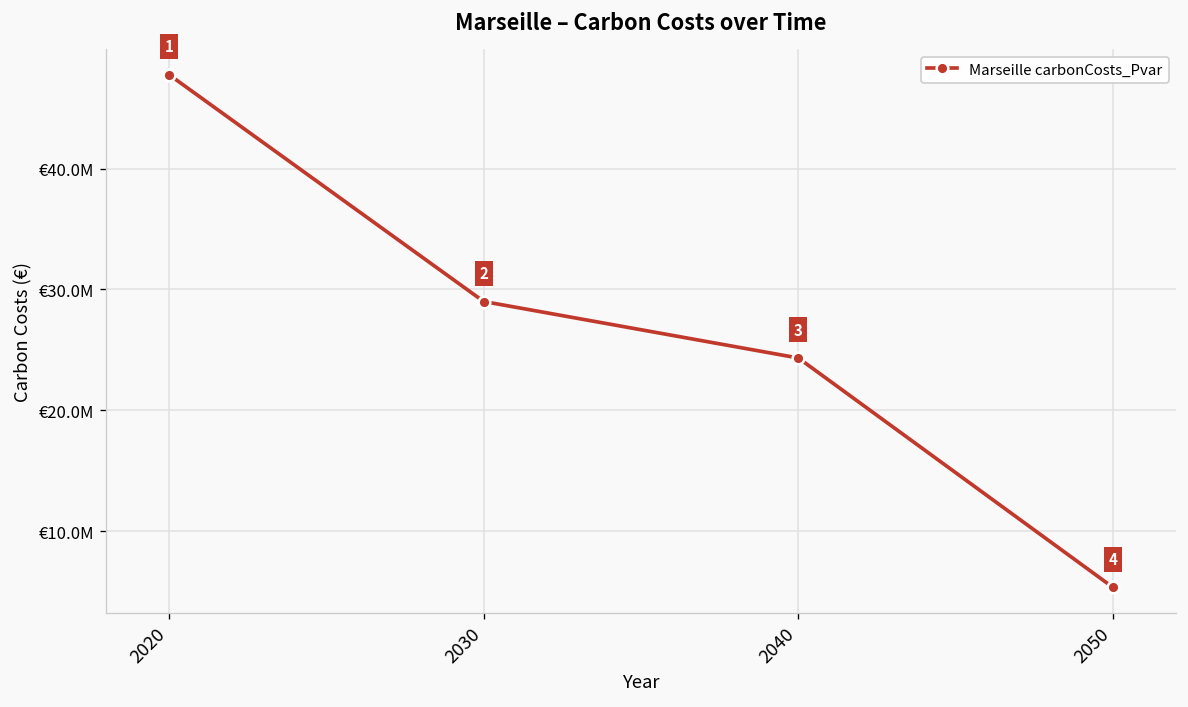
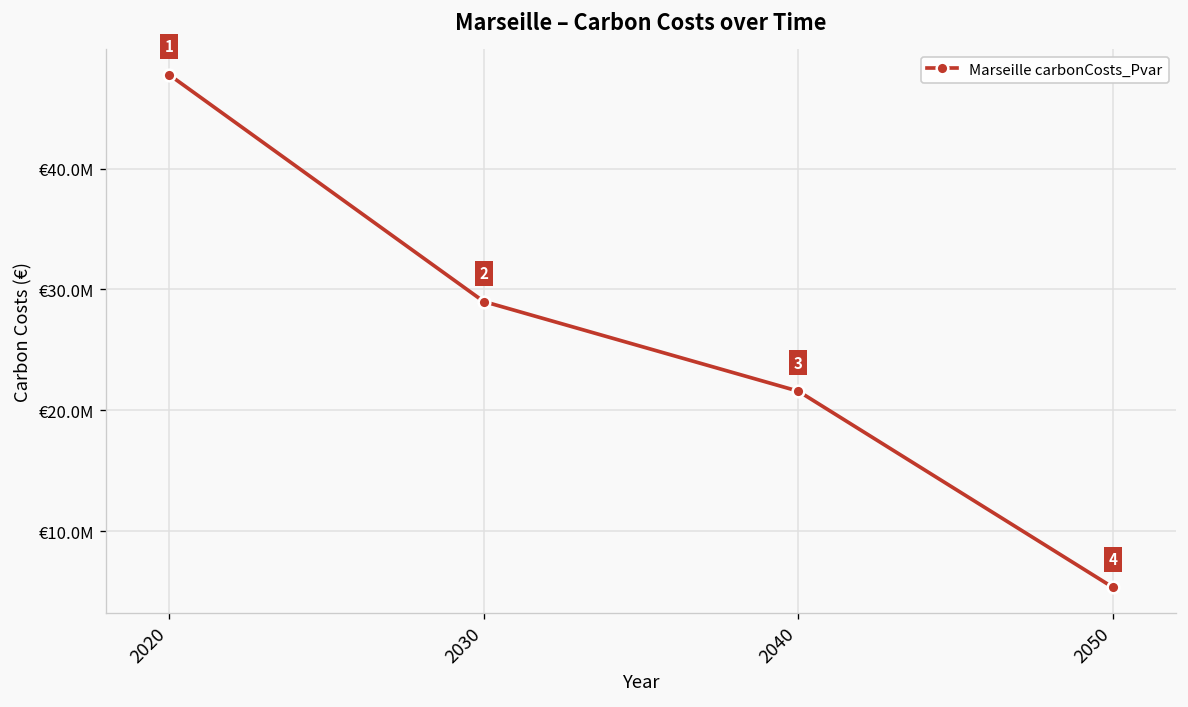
  {
-   "2040": "€24300000"
+   "2040": "€21600000"
  }
